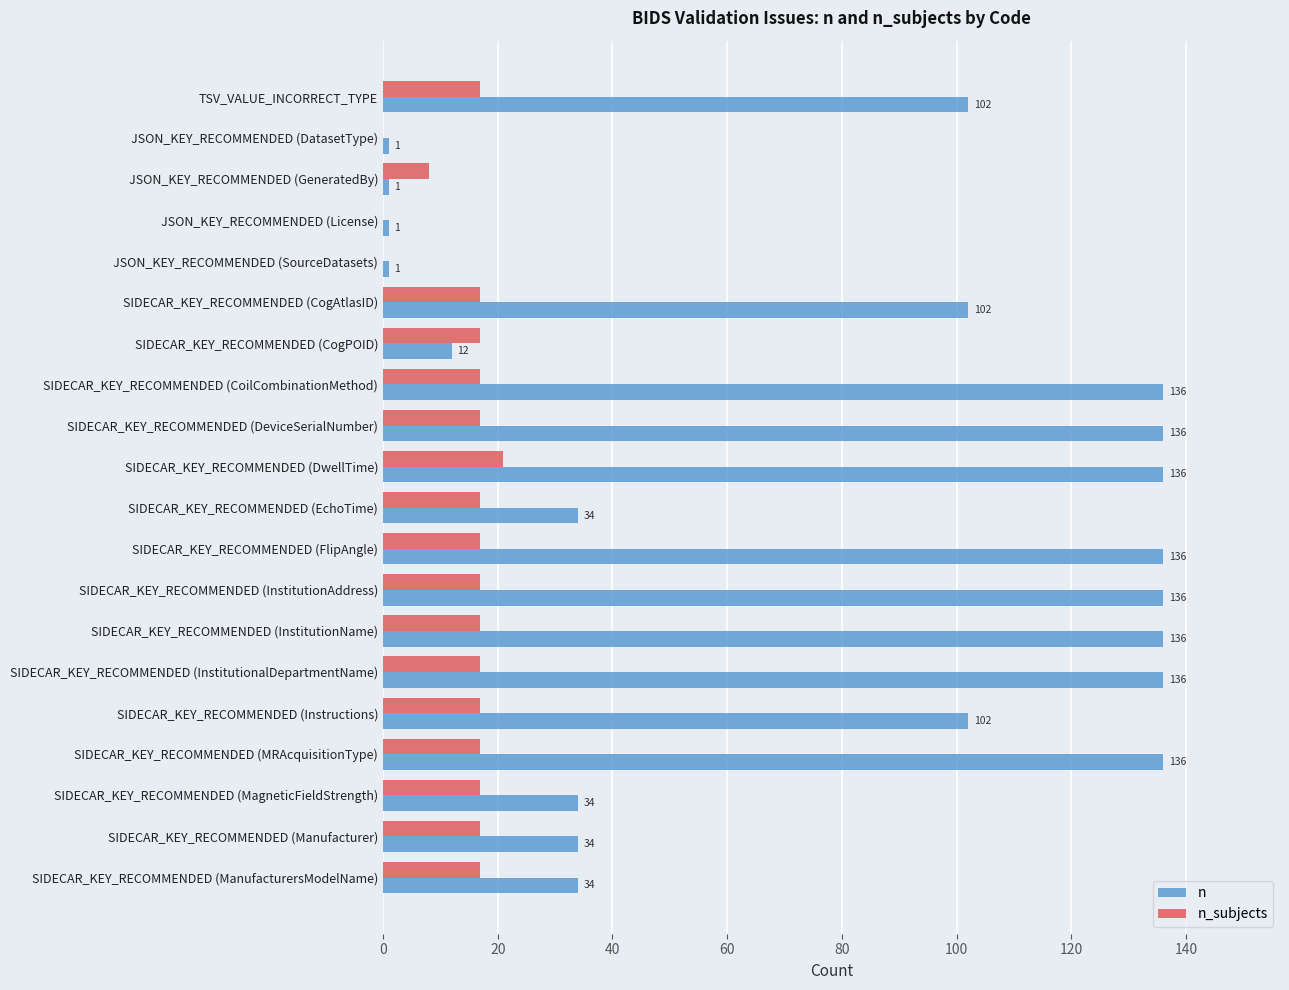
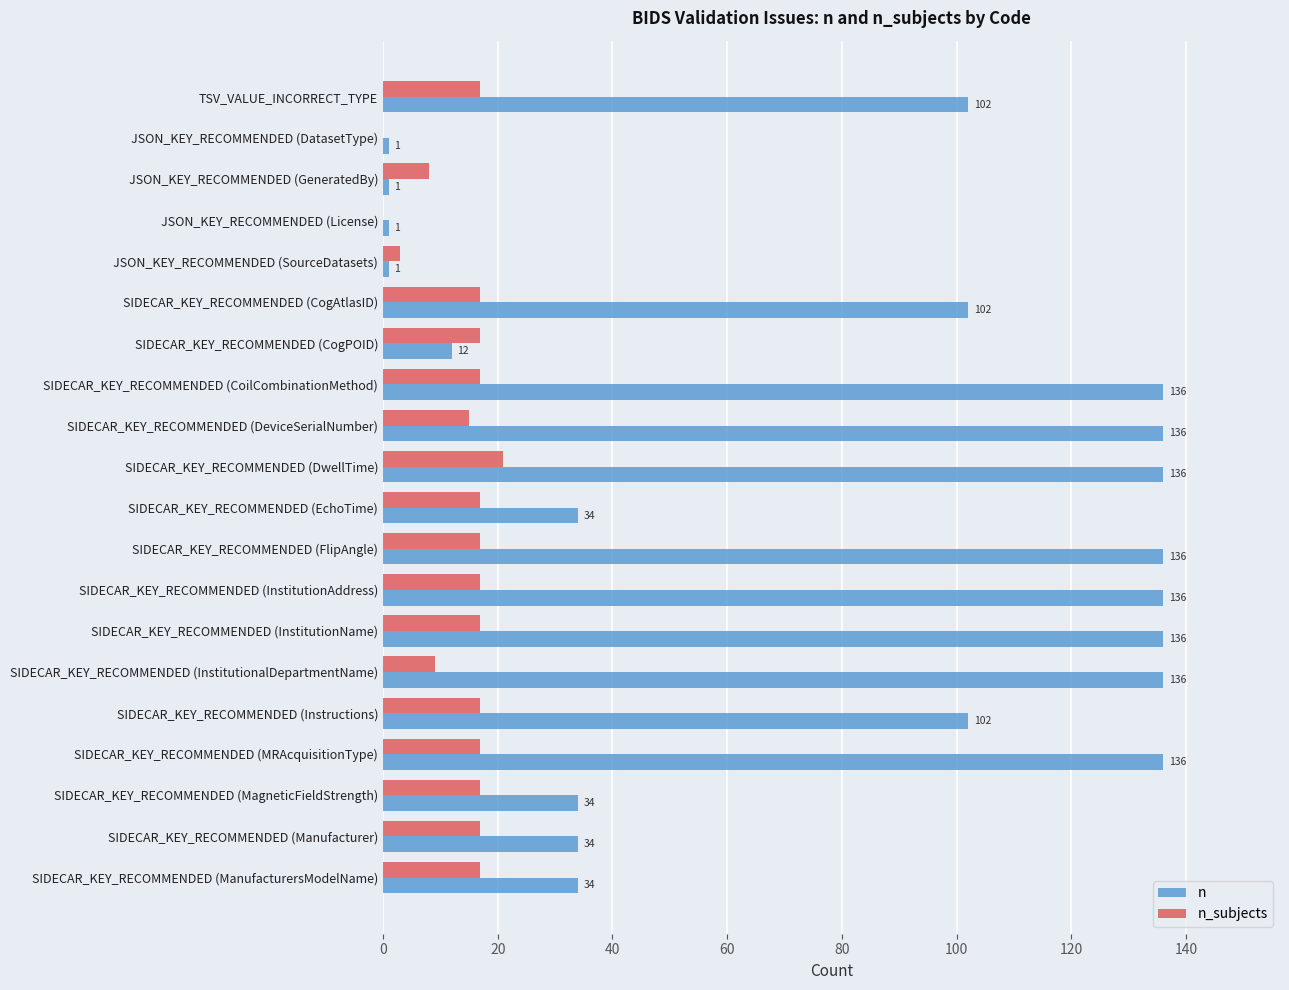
  {
    "n": {
      "TSV_VALUE_INCORRECT_TYPE": 102,
      "JSON_KEY_RECOMMENDED (DatasetType)": 1,
      "JSON_KEY_RECOMMENDED (GeneratedBy)": 1,
      "JSON_KEY_RECOMMENDED (License)": 1,
      "JSON_KEY_RECOMMENDED (SourceDatasets)": 1,
      "SIDECAR_KEY_RECOMMENDED (CogAtlasID)": 102,
      "SIDECAR_KEY_RECOMMENDED (CogPOID)": 12,
      "SIDECAR_KEY_RECOMMENDED (CoilCombinationMethod)": 136,
      "SIDECAR_KEY_RECOMMENDED (DeviceSerialNumber)": 136,
      "SIDECAR_KEY_RECOMMENDED (DwellTime)": 136,
      "SIDECAR_KEY_RECOMMENDED (EchoTime)": 34,
      "SIDECAR_KEY_RECOMMENDED (FlipAngle)": 136,
      "SIDECAR_KEY_RECOMMENDED (InstitutionAddress)": 136,
      "SIDECAR_KEY_RECOMMENDED (InstitutionName)": 136,
      "SIDECAR_KEY_RECOMMENDED (InstitutionalDepartmentName)": 136,
      "SIDECAR_KEY_RECOMMENDED (Instructions)": 102,
      "SIDECAR_KEY_RECOMMENDED (MRAcquisitionType)": 136,
      "SIDECAR_KEY_RECOMMENDED (MagneticFieldStrength)": 34,
      "SIDECAR_KEY_RECOMMENDED (Manufacturer)": 34,
      "SIDECAR_KEY_RECOMMENDED (ManufacturersModelName)": 34
    },
    "n_subjects": {
      "TSV_VALUE_INCORRECT_TYPE": 17,
      "JSON_KEY_RECOMMENDED (DatasetType)": 0,
      "JSON_KEY_RECOMMENDED (GeneratedBy)": 8,
      "JSON_KEY_RECOMMENDED (License)": 0,
-     "JSON_KEY_RECOMMENDED (SourceDatasets)": 0,
+     "JSON_KEY_RECOMMENDED (SourceDatasets)": 3,
      "SIDECAR_KEY_RECOMMENDED (CogAtlasID)": 17,
      "SIDECAR_KEY_RECOMMENDED (CogPOID)": 17,
      "SIDECAR_KEY_RECOMMENDED (CoilCombinationMethod)": 17,
-     "SIDECAR_KEY_RECOMMENDED (DeviceSerialNumber)": 17,
+     "SIDECAR_KEY_RECOMMENDED (DeviceSerialNumber)": 15,
      "SIDECAR_KEY_RECOMMENDED (DwellTime)": 21,
      "SIDECAR_KEY_RECOMMENDED (EchoTime)": 17,
      "SIDECAR_KEY_RECOMMENDED (FlipAngle)": 17,
      "SIDECAR_KEY_RECOMMENDED (InstitutionAddress)": 17,
      "SIDECAR_KEY_RECOMMENDED (InstitutionName)": 17,
-     "SIDECAR_KEY_RECOMMENDED (InstitutionalDepartmentName)": 17,
+     "SIDECAR_KEY_RECOMMENDED (InstitutionalDepartmentName)": 9,
      "SIDECAR_KEY_RECOMMENDED (Instructions)": 17,
      "SIDECAR_KEY_RECOMMENDED (MRAcquisitionType)": 17,
      "SIDECAR_KEY_RECOMMENDED (MagneticFieldStrength)": 17,
      "SIDECAR_KEY_RECOMMENDED (Manufacturer)": 17,
      "SIDECAR_KEY_RECOMMENDED (ManufacturersModelName)": 17
    }
  }
